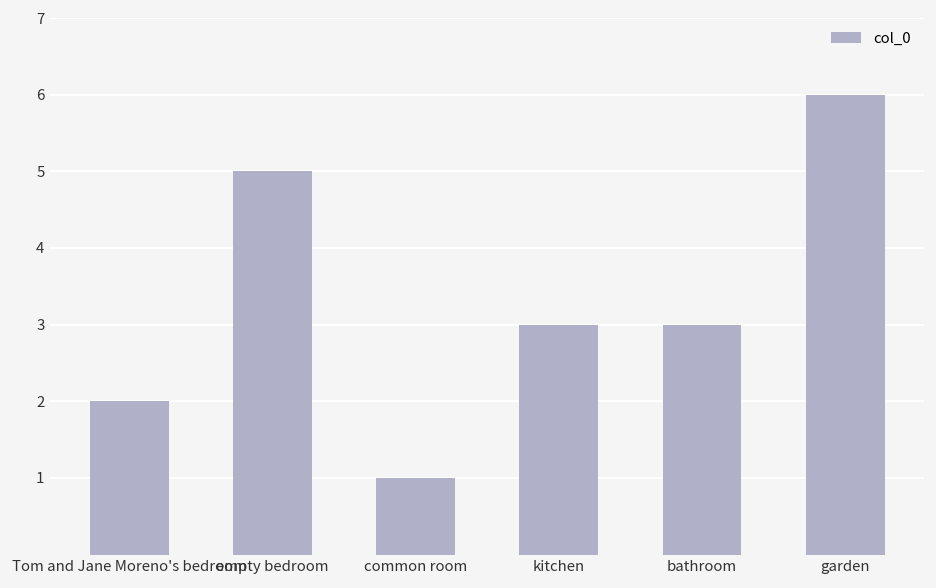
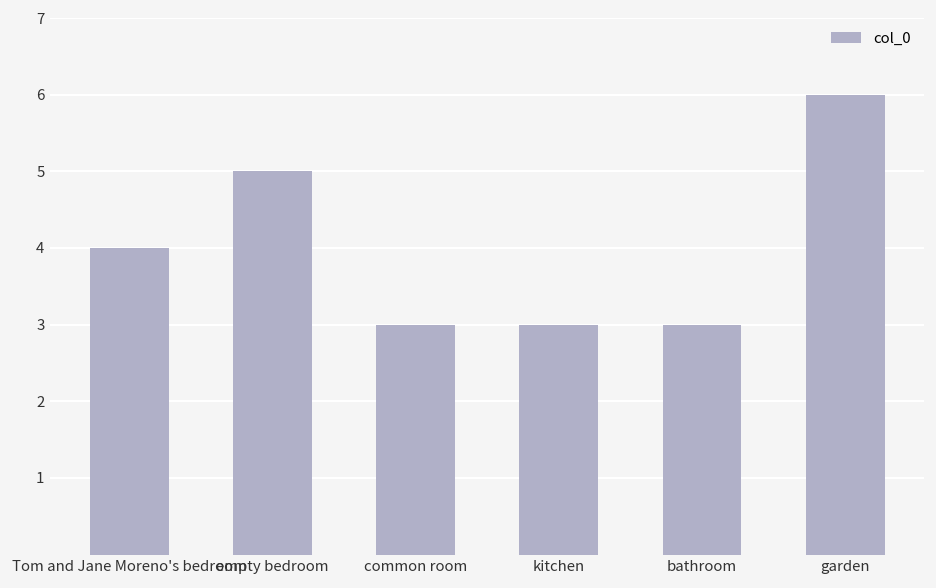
  {
-   "Tom and Jane Moreno's bedroom": 2,
-   "common room": 1,
+   "Tom and Jane Moreno's bedroom": 4,
+   "common room": 3,
    "kitchen": 3,
    "bathroom": 3,
    "garden": 6
  }
